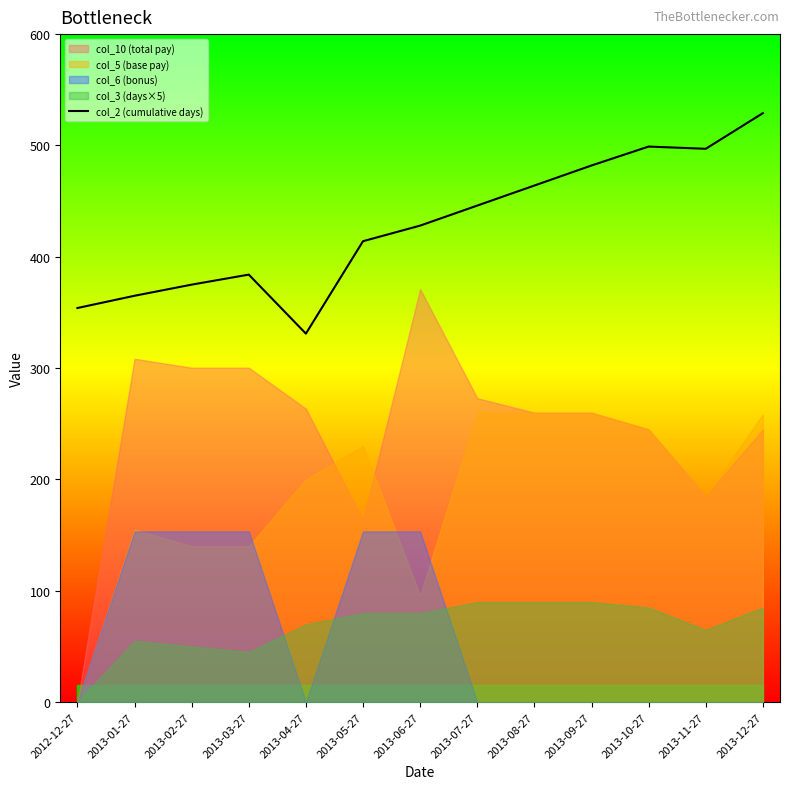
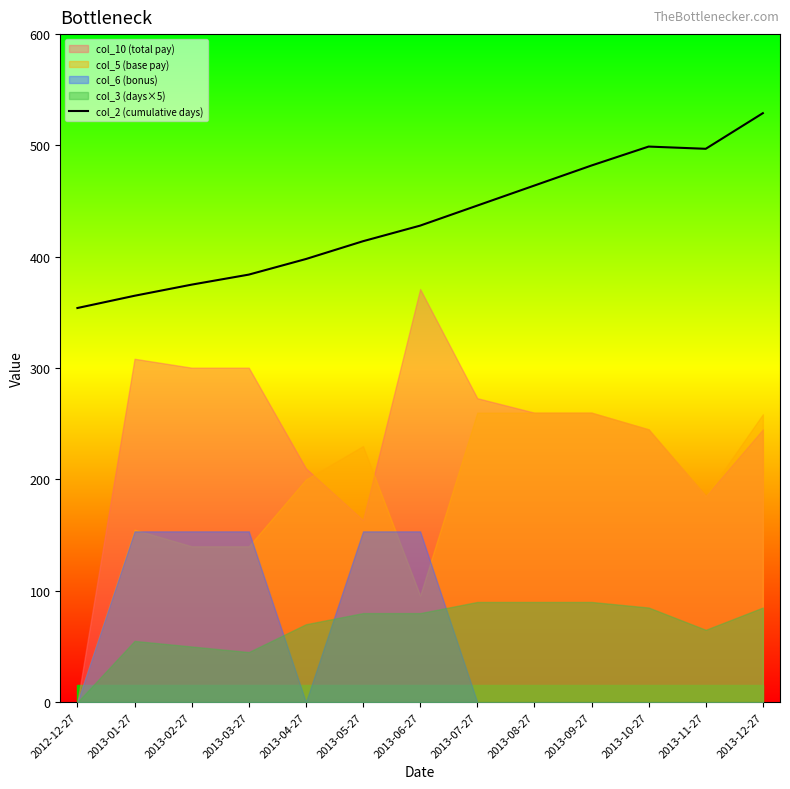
  {
    "col_2 (cumulative days)": {
      "2012-12-27": 354,
      "2013-01-27": 365,
      "2013-02-27": 375,
      "2013-03-27": 384,
-     "2013-04-27": 331,
+     "2013-04-27": 398,
      "2013-05-27": 414,
      "2013-06-27": 428,
      "2013-07-27": 446,
      "2013-08-27": 464,
      "2013-09-27": 482,
      "2013-10-27": 499,
      "2013-11-27": 497,
      "2013-12-27": 529
    },
    "col_10 (total pay)": {
      "2013-01-27": 308,
      "2013-02-27": 300,
      "2013-03-27": 300,
-     "2013-04-27": 264,
+     "2013-04-27": 210,
      "2013-05-27": 164,
      "2013-06-27": 371,
      "2013-07-27": 273,
      "2013-12-27": 245
    },
    "col_5 (base pay)": {
      "2013-02-27": 140,
      "2013-03-27": 140,
      "2013-04-27": 200,
      "2013-05-27": 230,
      "2013-06-27": 96,
      "2013-07-27": 260,
      "2013-12-27": 259
    },
    "col_6 (bonus)": {
      "2013-02-27": 153,
      "2013-03-27": 153,
      "2013-04-27": 0,
      "2013-05-27": 153,
      "2013-06-27": 153,
      "2013-07-27": 0,
      "2013-08-27": 0,
      "2013-09-27": 0,
      "2013-10-27": 0,
      "2013-11-27": 0,
      "2013-12-27": 0
    },
    "col_3 (days×5)": {
      "2013-01-27": 55,
      "2013-02-27": 50,
      "2013-03-27": 45,
      "2013-04-27": 70,
      "2013-05-27": 80,
      "2013-06-27": 80,
      "2013-07-27": 90,
      "2013-08-27": 90,
      "2013-09-27": 90,
      "2013-10-27": 85,
      "2013-11-27": 65,
      "2013-12-27": 85
    }
  }
